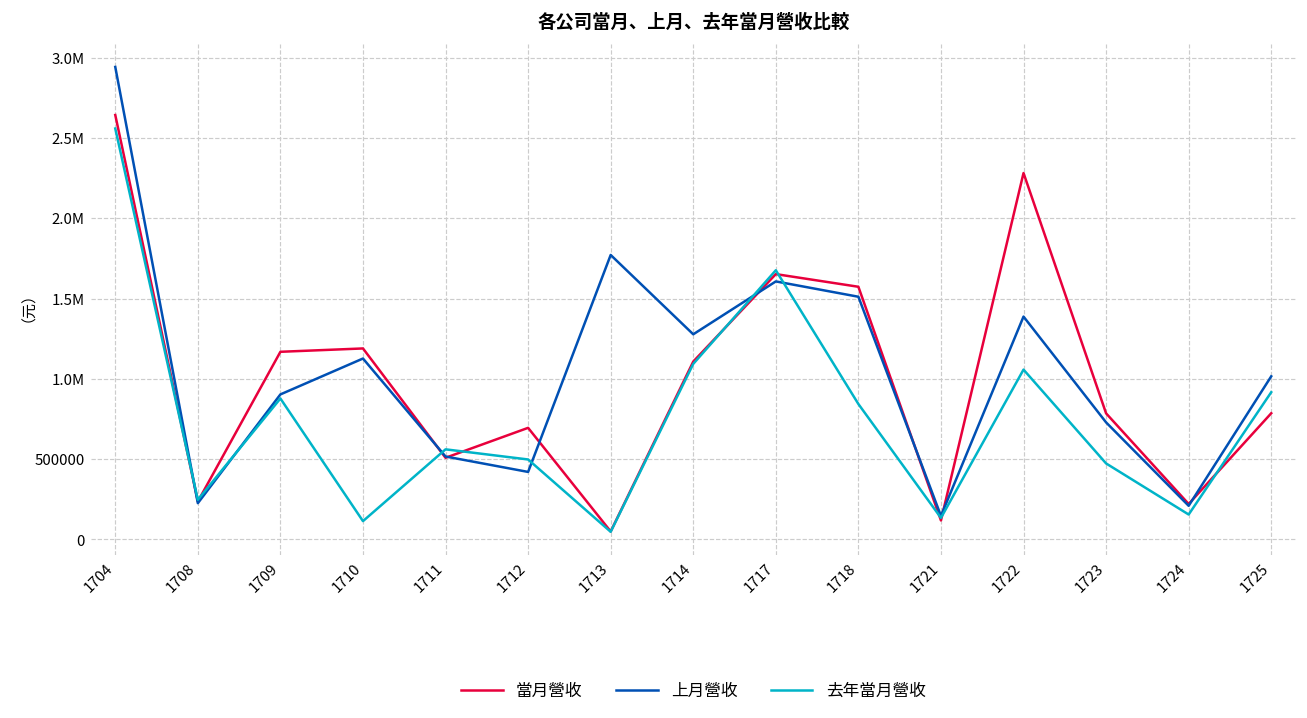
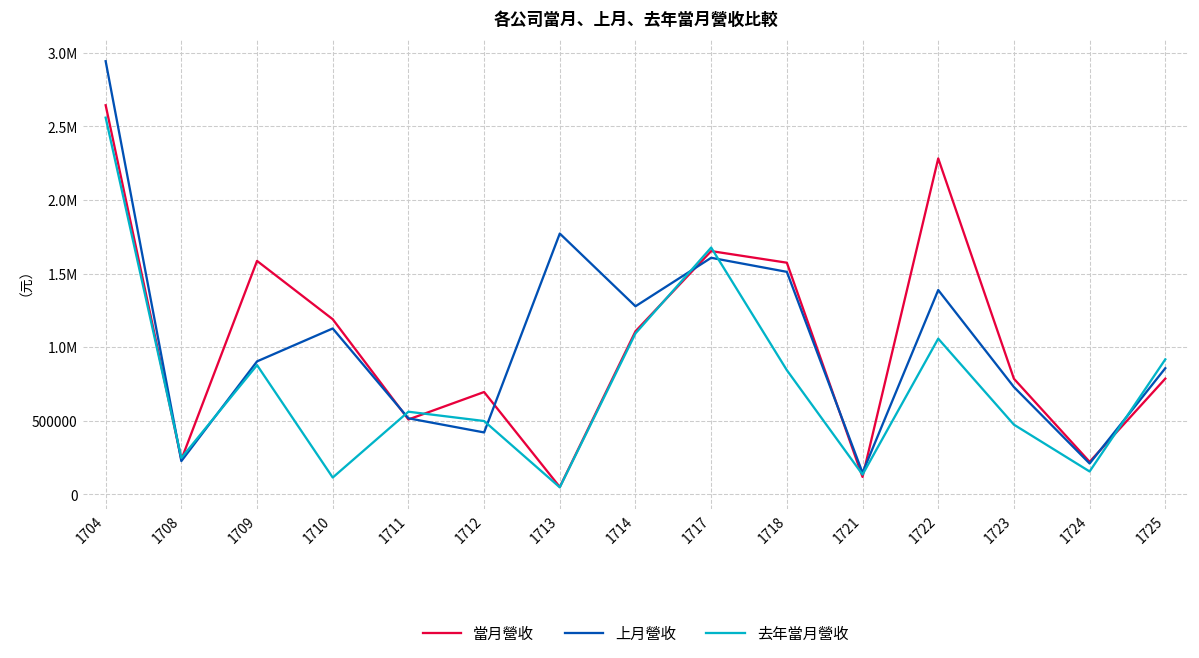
  {
    "當月營收": {
      "1704": 2640000,
-     "1709": 1170000,
+     "1709": 1590000,
      "1710": 1190000,
      "1712": 700000,
      "1717": 1650000,
      "1718": 1570000,
      "1722": 2280000,
      "1723": 790000,
      "1725": 790000
    },
    "上月營收": {
      "1704": 2940000,
      "1709": 900000,
      "1710": 1130000,
      "1712": 420000,
      "1713": 1770000,
      "1714": 1280000,
      "1717": 1610000,
      "1718": 1510000,
      "1722": 1390000,
      "1723": 730000,
-     "1725": 1020000
+     "1725": 860000
    },
    "去年當月營收": {
      "1704": 2560000,
      "1709": 880000,
      "1710": 110000,
      "1711": 560000,
      "1712": 500000,
      "1717": 1680000,
      "1718": 840000,
      "1722": 1060000,
      "1723": 470000,
      "1724": 160000,
      "1725": 920000
    }
  }
